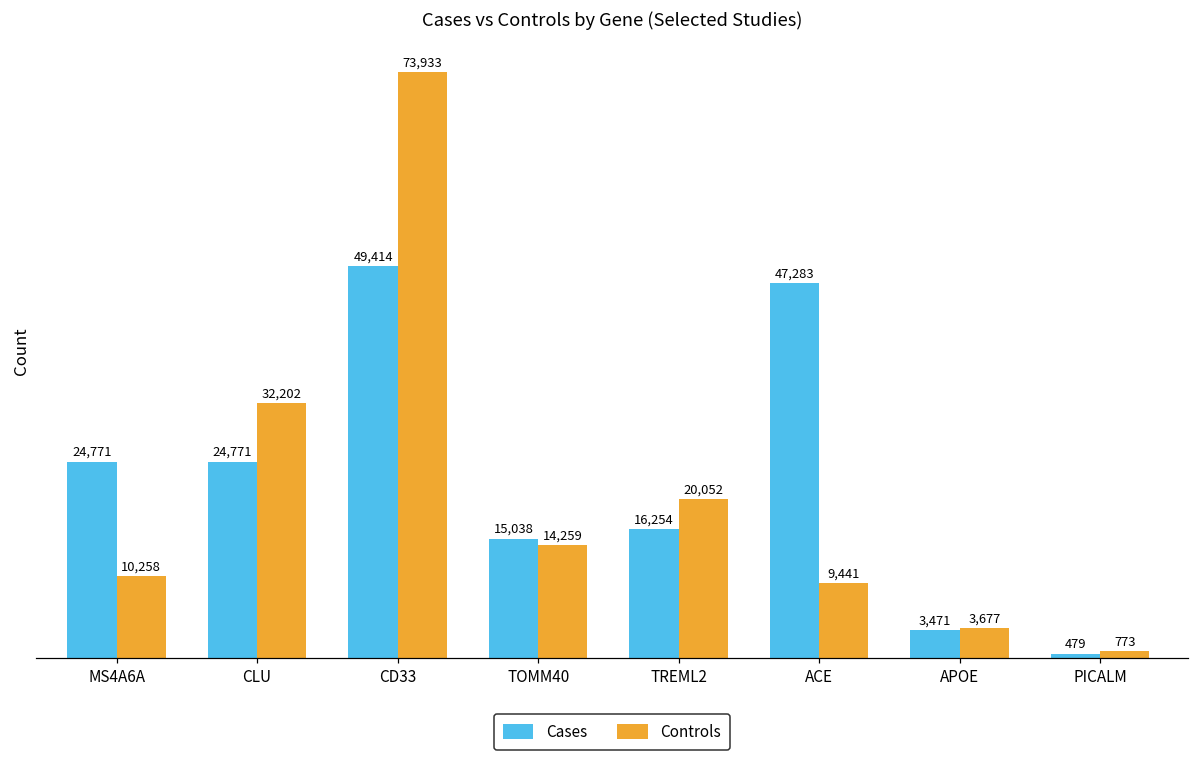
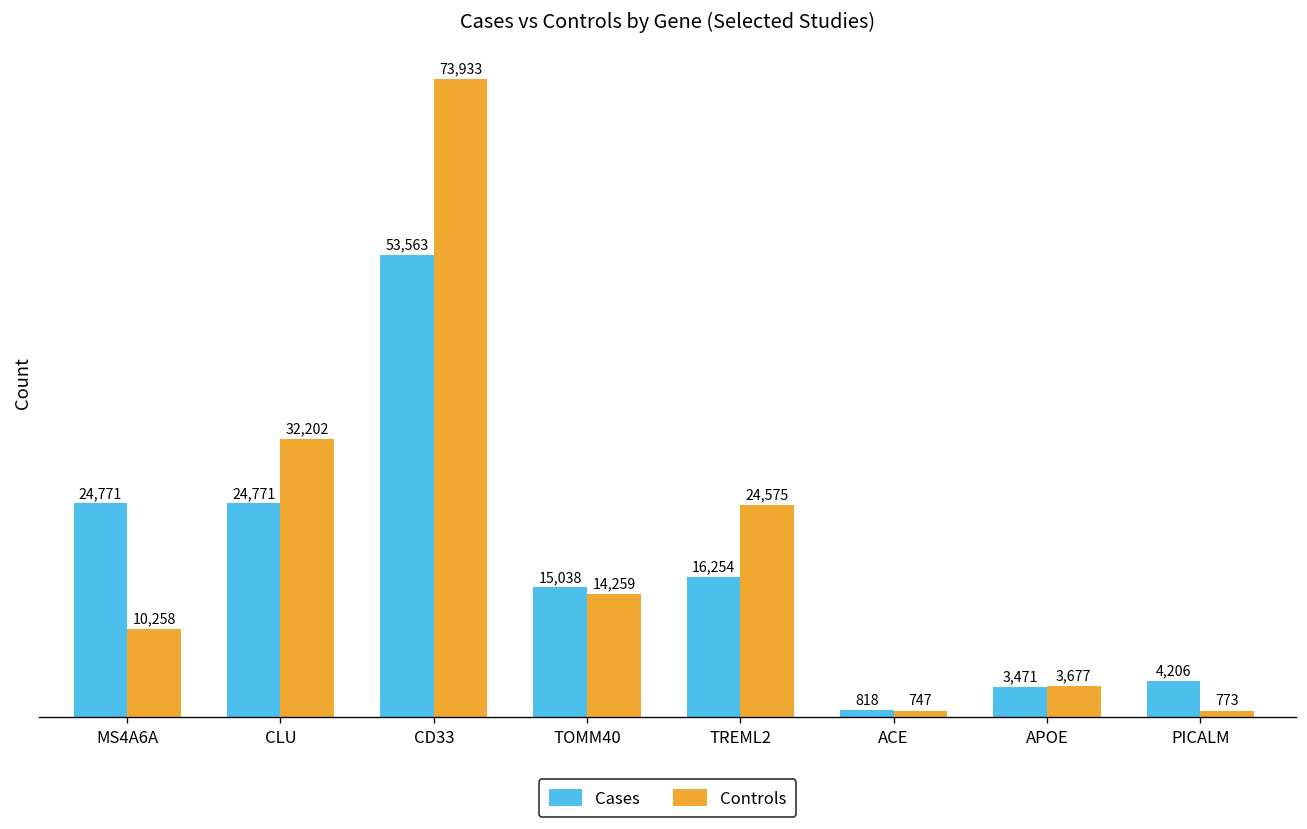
  {
    "Cases": {
      "MS4A6A": "24,771",
      "CLU": "24,771",
-     "CD33": "49,414",
+     "CD33": "53,563",
      "TOMM40": "15,038",
      "TREML2": "16,254",
-     "ACE": "47,283",
+     "ACE": "818",
      "APOE": "3,471",
-     "PICALM": "479"
+     "PICALM": "4,206"
    },
    "Controls": {
      "MS4A6A": "10,258",
      "CLU": "32,202",
      "CD33": "73,933",
      "TOMM40": "14,259",
-     "TREML2": "20,052",
-     "ACE": "9,441",
+     "TREML2": "24,575",
+     "ACE": "747",
      "APOE": "3,677",
      "PICALM": "773"
    }
  }
